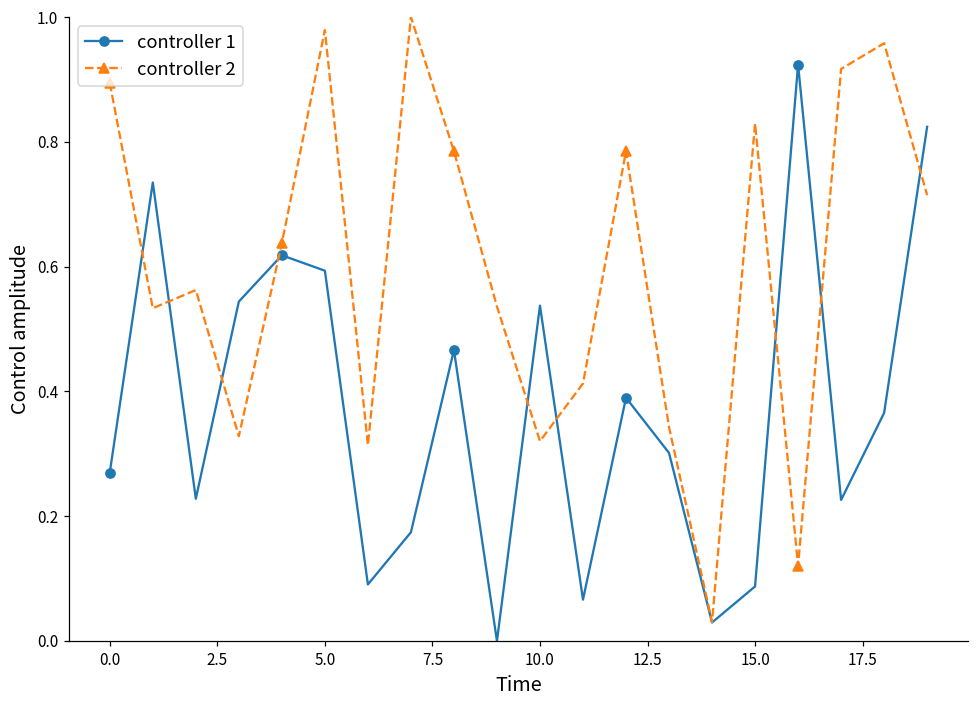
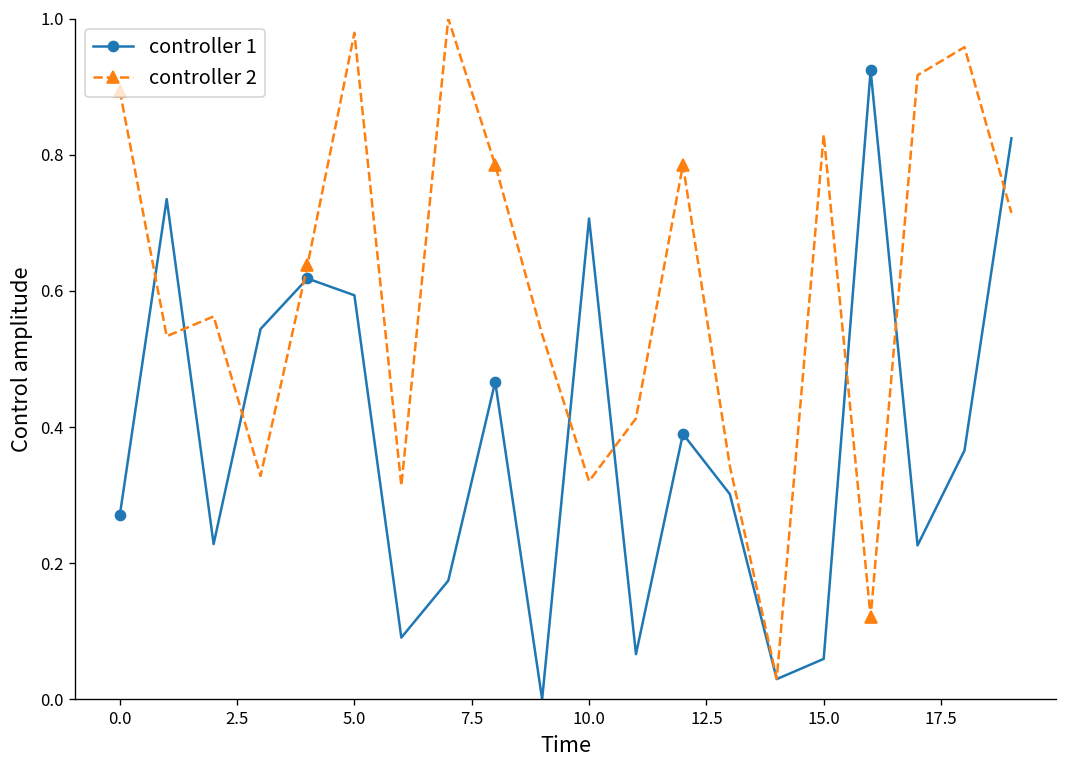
  {
    "controller 1": {
      "0.0": 0.27,
      "5.0": 0.59,
-     "10.0": 0.54,
-     "15.0": 0.09
+     "10.0": 0.71,
+     "15.0": 0.06
    },
    "controller 2": {
      "5.0": 0.98,
      "10.0": 0.32,
      "15.0": 0.83
    }
  }
